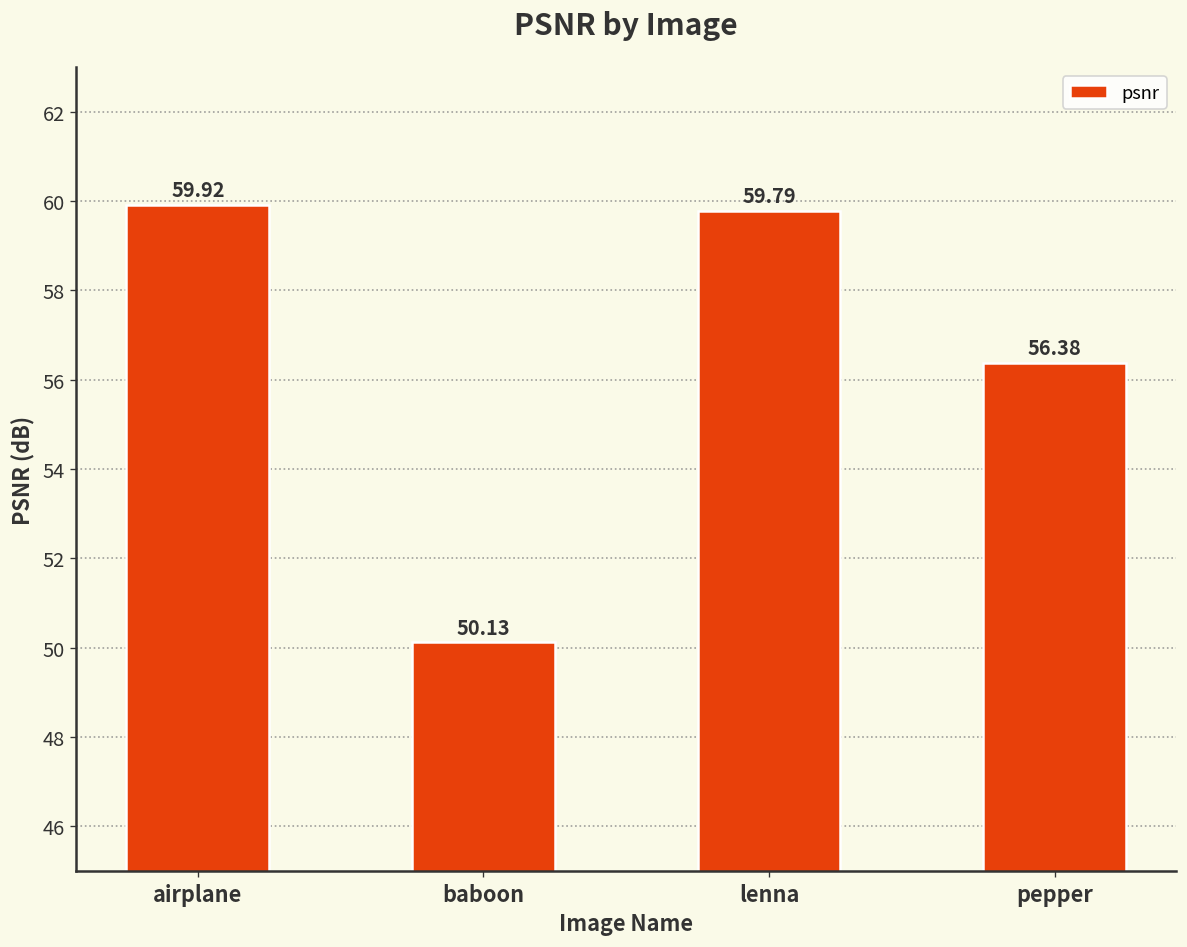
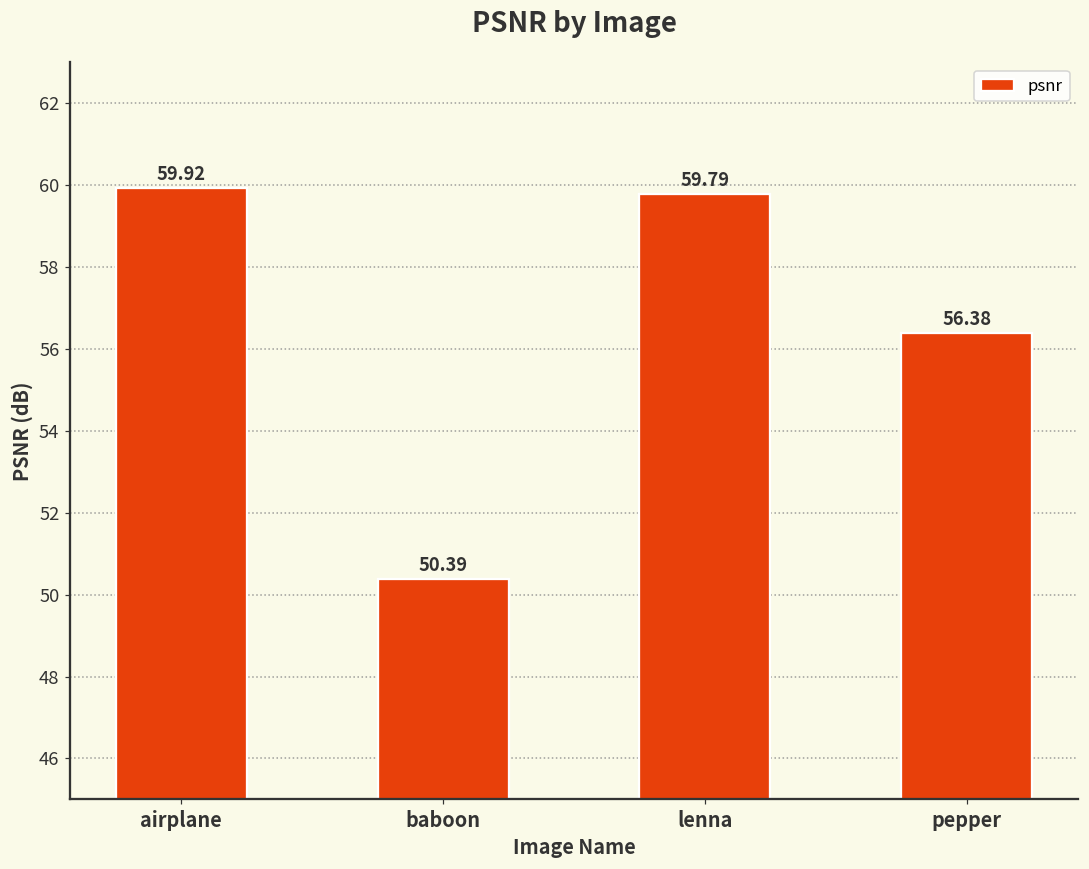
  {
    "airplane": 59.92,
-   "baboon": 50.13,
+   "baboon": 50.39,
    "lenna": 59.79,
    "pepper": 56.38
  }
